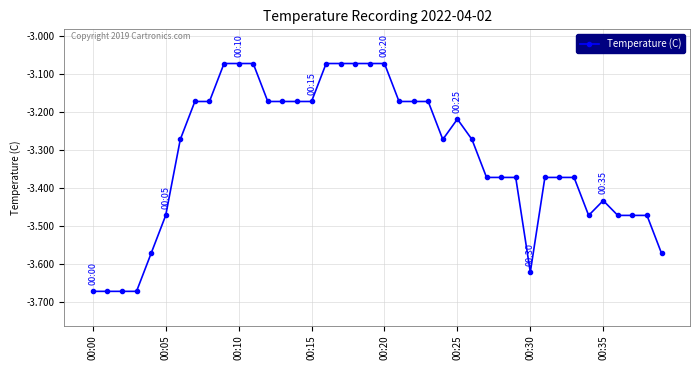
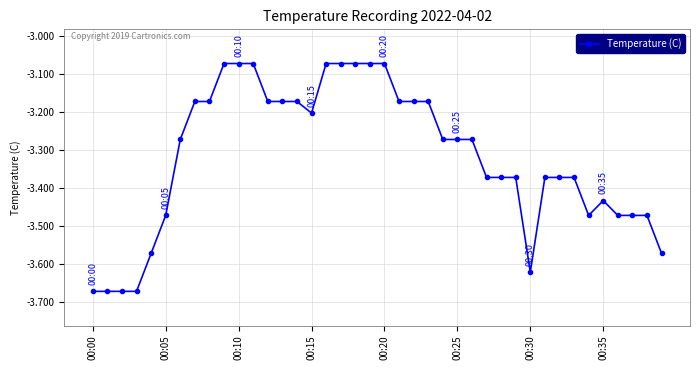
  {
-   "00:15": -3.17,
-   "00:25": -3.22
+   "00:15": -3.20,
+   "00:25": -3.27
  }
